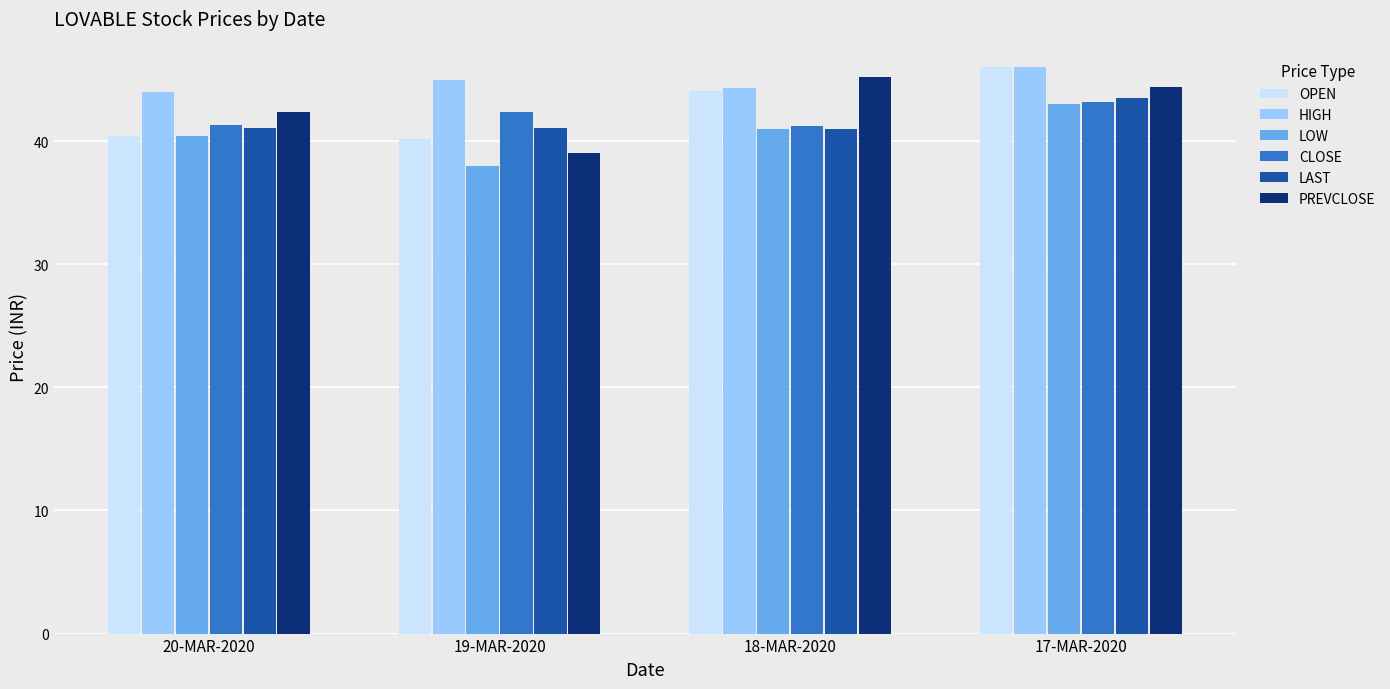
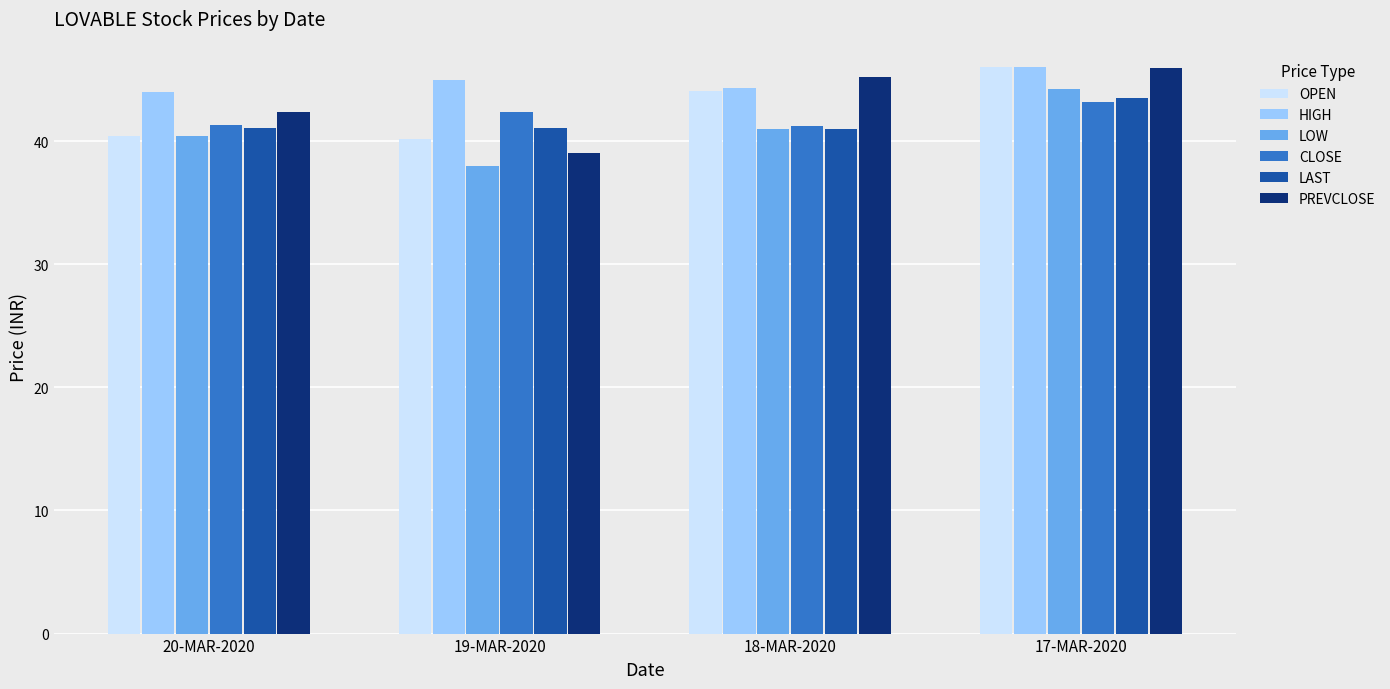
  {
    "LOW": {
      "20-MAR-2020": 40.4,
      "19-MAR-2020": 38.0,
      "18-MAR-2020": 41.0,
-     "17-MAR-2020": 43.0
+     "17-MAR-2020": 44.2
    },
    "PREVCLOSE": {
      "20-MAR-2020": 42.4,
      "19-MAR-2020": 39.0,
      "18-MAR-2020": 45.2,
-     "17-MAR-2020": 44.4
+     "17-MAR-2020": 46.0
    }
  }
